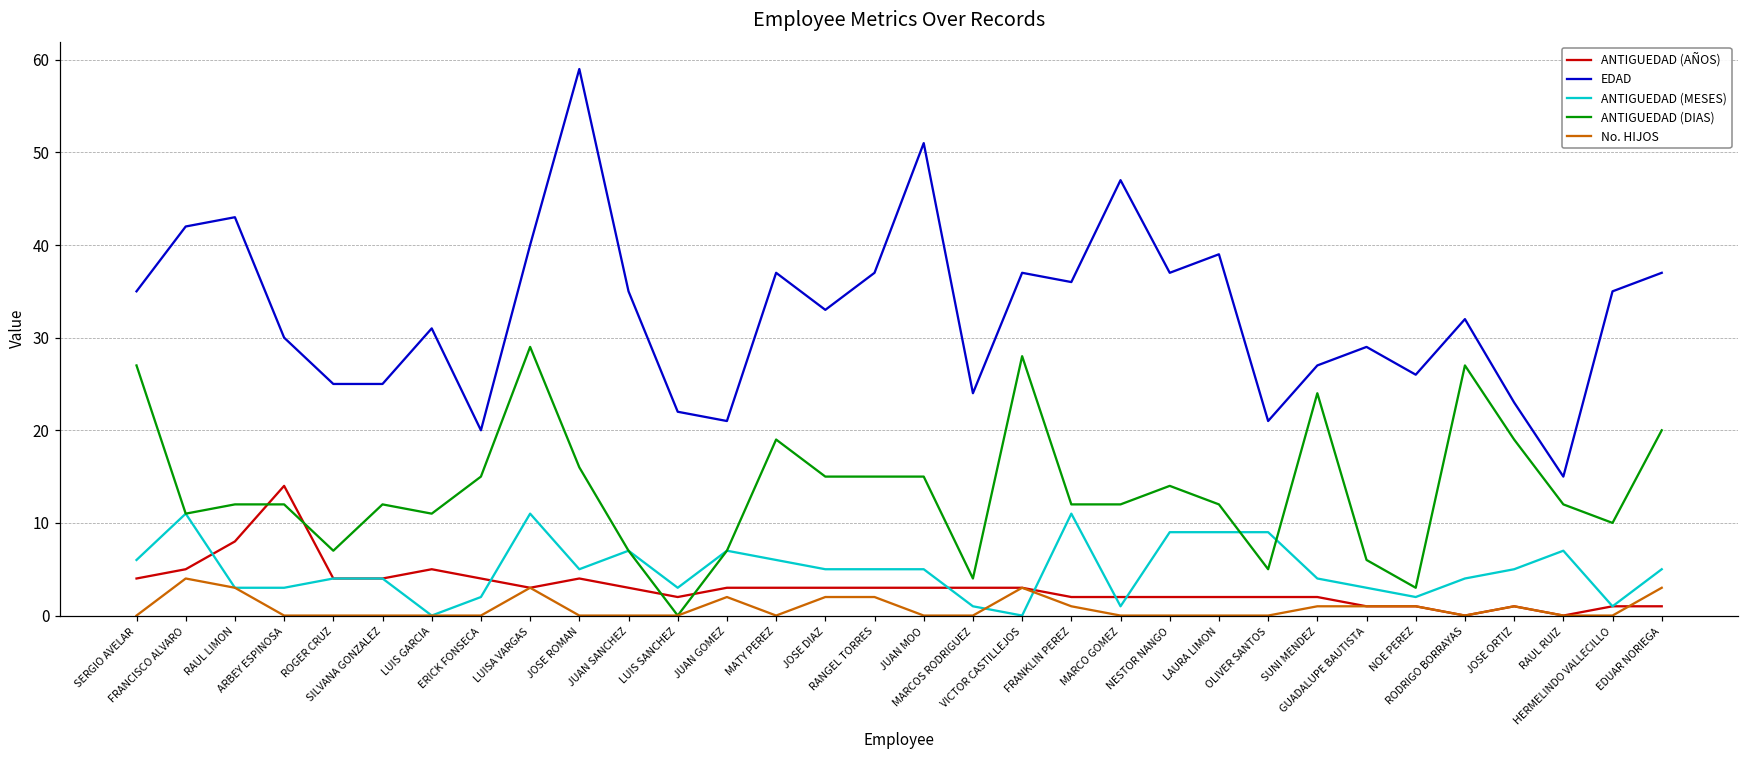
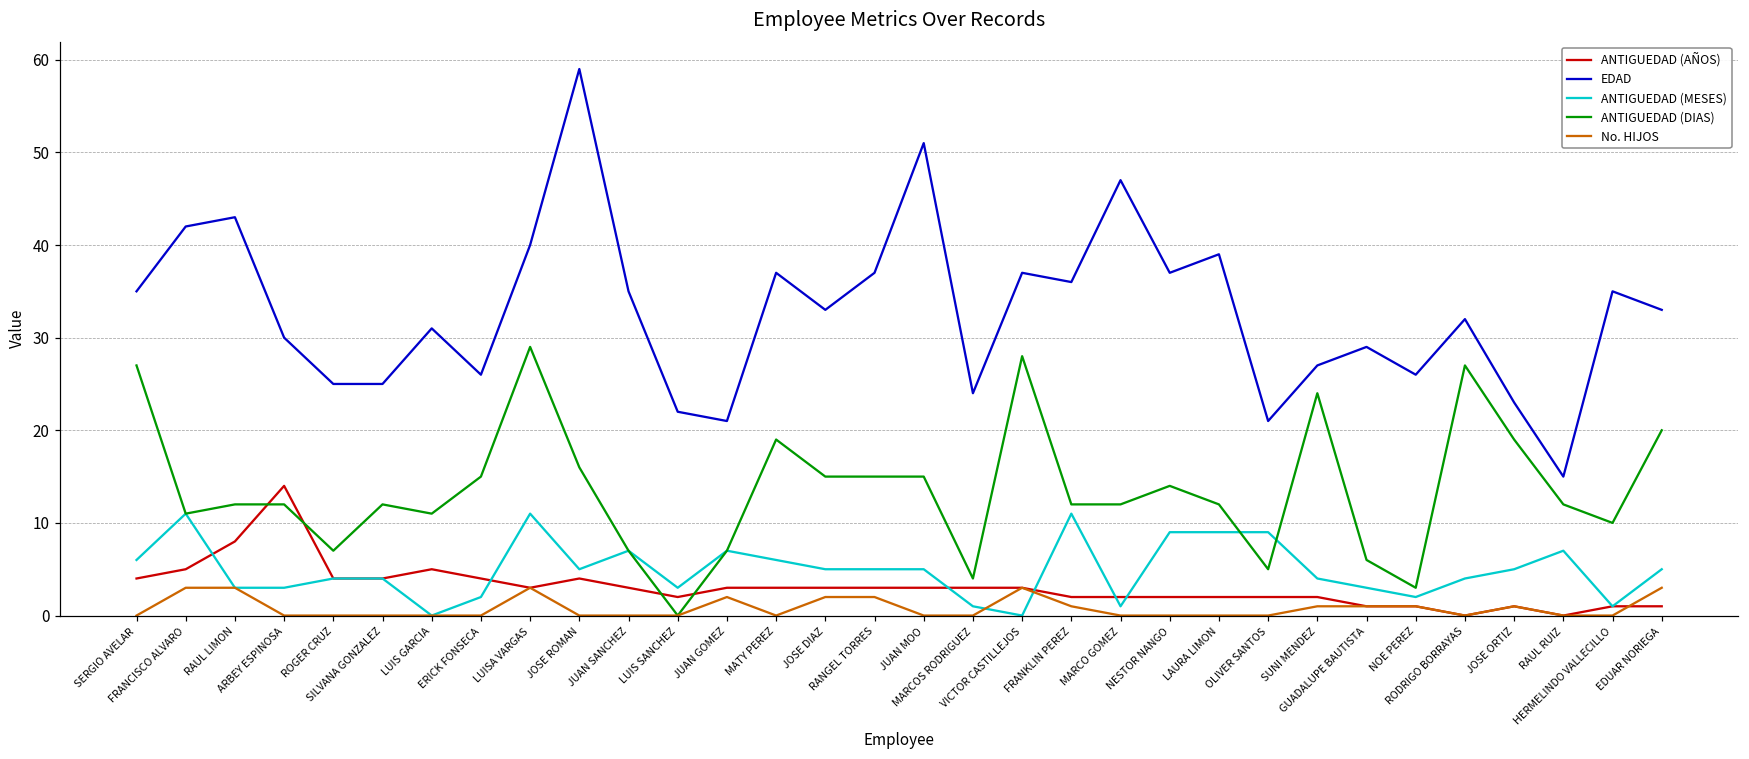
  {
    "ANTIGUEDAD (AÑOS)": {
      "SERGIO AVELAR": 4,
      "FRANCISCO ALVARO": 5,
      "RAUL LIMON": 8,
      "ARBEY ESPINOSA": 14,
      "LUIS GARCIA": 5,
      "ERICK FONSECA": 4,
      "JOSE ROMAN": 4,
      "JUAN SANCHEZ": 3,
      "LUIS SANCHEZ": 2,
      "JUAN GOMEZ": 3,
      "MATY PEREZ": 3,
      "JOSE DIAZ": 3,
      "RANGEL TORRES": 3,
      "JUAN MOO": 3,
      "MARCOS RODRIGUEZ": 3,
      "FRANKLIN PEREZ": 2,
      "MARCO GOMEZ": 2,
      "NESTOR NANGO": 2,
      "LAURA LIMON": 2,
      "OLIVER SANTOS": 2,
      "SUNI MENDEZ": 2,
      "EDUAR NORIEGA": 1
    },
    "EDAD": {
      "SERGIO AVELAR": 35,
      "FRANCISCO ALVARO": 42,
      "RAUL LIMON": 43,
      "ARBEY ESPINOSA": 30,
      "ROGER CRUZ": 25,
      "SILVANA GONZALEZ": 25,
      "LUIS GARCIA": 31,
-     "ERICK FONSECA": 20,
+     "ERICK FONSECA": 26,
      "LUISA VARGAS": 40,
      "JOSE ROMAN": 59,
      "JUAN SANCHEZ": 35,
      "LUIS SANCHEZ": 22,
      "JUAN GOMEZ": 21,
      "MATY PEREZ": 37,
      "JOSE DIAZ": 33,
      "RANGEL TORRES": 37,
      "JUAN MOO": 51,
      "MARCOS RODRIGUEZ": 24,
      "VICTOR CASTILLEJOS": 37,
      "FRANKLIN PEREZ": 36,
      "MARCO GOMEZ": 47,
      "NESTOR NANGO": 37,
      "LAURA LIMON": 39,
      "OLIVER SANTOS": 21,
      "SUNI MENDEZ": 27,
      "GUADALUPE BAUTISTA": 29,
      "NOE PEREZ": 26,
      "RODRIGO BORRAYAS": 32,
      "JOSE ORTIZ": 23,
      "RAUL RUIZ": 15,
      "HERMELINDO VALLECILLO": 35,
-     "EDUAR NORIEGA": 37
+     "EDUAR NORIEGA": 33
    },
    "ANTIGUEDAD (MESES)": {
      "SERGIO AVELAR": 6,
      "ARBEY ESPINOSA": 3,
      "ERICK FONSECA": 2,
      "LUISA VARGAS": 11,
      "JOSE ROMAN": 5,
      "LUIS SANCHEZ": 3,
      "MATY PEREZ": 6,
      "JOSE DIAZ": 5,
      "RANGEL TORRES": 5,
      "JUAN MOO": 5,
      "MARCOS RODRIGUEZ": 1,
      "VICTOR CASTILLEJOS": 0,
      "FRANKLIN PEREZ": 11,
      "MARCO GOMEZ": 1,
      "NESTOR NANGO": 9,
      "LAURA LIMON": 9,
      "OLIVER SANTOS": 9,
      "SUNI MENDEZ": 4,
      "GUADALUPE BAUTISTA": 3,
      "NOE PEREZ": 2,
      "RODRIGO BORRAYAS": 4,
      "JOSE ORTIZ": 5,
      "RAUL RUIZ": 7,
      "EDUAR NORIEGA": 5
    },
    "ANTIGUEDAD (DIAS)": {
      "SERGIO AVELAR": 27,
      "RAUL LIMON": 12,
      "ARBEY ESPINOSA": 12,
      "ROGER CRUZ": 7,
      "SILVANA GONZALEZ": 12,
      "LUIS GARCIA": 11,
      "ERICK FONSECA": 15,
      "LUISA VARGAS": 29,
      "JOSE ROMAN": 16,
      "MATY PEREZ": 19,
      "JOSE DIAZ": 15,
      "RANGEL TORRES": 15,
      "JUAN MOO": 15,
      "MARCOS RODRIGUEZ": 4,
      "VICTOR CASTILLEJOS": 28,
      "FRANKLIN PEREZ": 12,
      "MARCO GOMEZ": 12,
      "NESTOR NANGO": 14,
      "LAURA LIMON": 12,
      "OLIVER SANTOS": 5,
      "SUNI MENDEZ": 24,
      "GUADALUPE BAUTISTA": 6,
      "NOE PEREZ": 3,
      "RODRIGO BORRAYAS": 27,
      "JOSE ORTIZ": 19,
      "RAUL RUIZ": 12,
      "HERMELINDO VALLECILLO": 10,
      "EDUAR NORIEGA": 20
    },
    "No. HIJOS": {
      "SERGIO AVELAR": 0,
-     "FRANCISCO ALVARO": 4,
+     "FRANCISCO ALVARO": 3,
      "ARBEY ESPINOSA": 0,
      "ROGER CRUZ": 0,
      "SILVANA GONZALEZ": 0,
      "ERICK FONSECA": 0,
      "JOSE ROMAN": 0,
      "JUAN SANCHEZ": 0,
      "JUAN GOMEZ": 2,
      "MATY PEREZ": 0,
      "JOSE DIAZ": 2,
      "RANGEL TORRES": 2,
      "JUAN MOO": 0,
      "MARCOS RODRIGUEZ": 0,
      "FRANKLIN PEREZ": 1,
      "MARCO GOMEZ": 0,
      "NESTOR NANGO": 0,
      "LAURA LIMON": 0,
      "OLIVER SANTOS": 0,
      "SUNI MENDEZ": 1,
      "HERMELINDO VALLECILLO": 0,
      "EDUAR NORIEGA": 3
    }
  }
